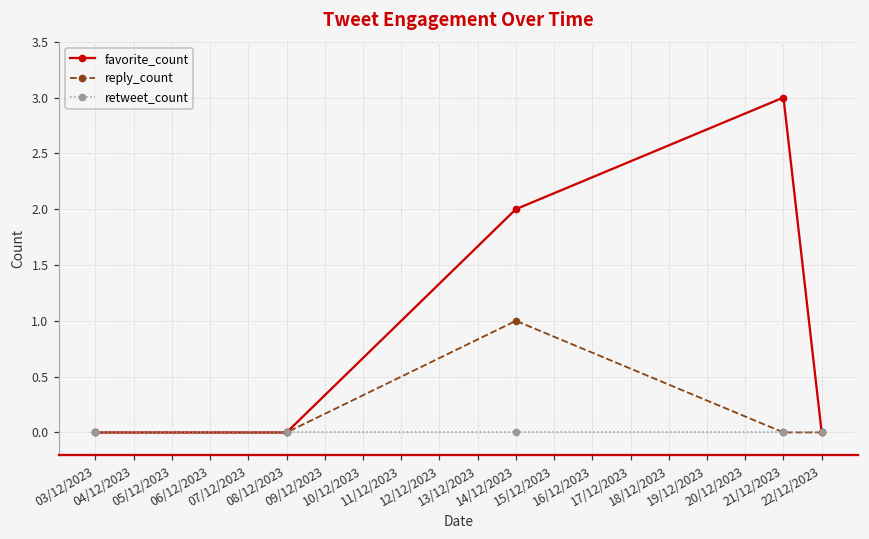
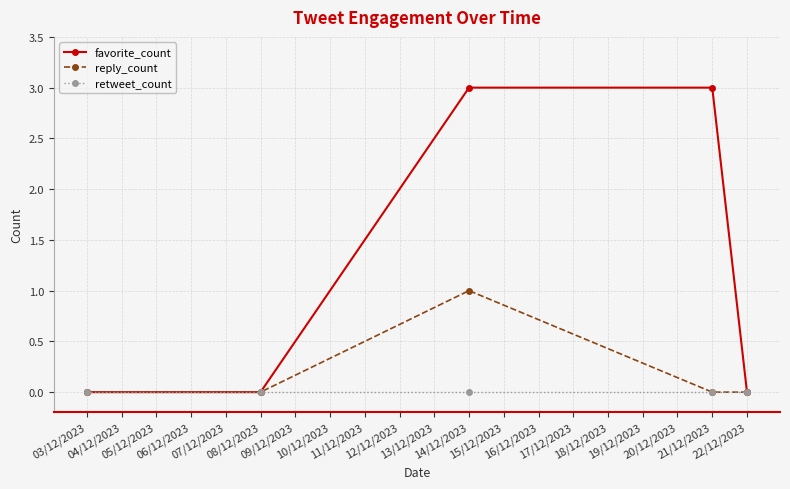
  {
    "favorite_count": {
-     "14/12/2023": 2,
+     "14/12/2023": 3,
      "21/12/2023": 3
    },
    "reply_count": {
      "14/12/2023": 1
    },
    "retweet_count": {
      "14/12/2023": 0
    }
  }
